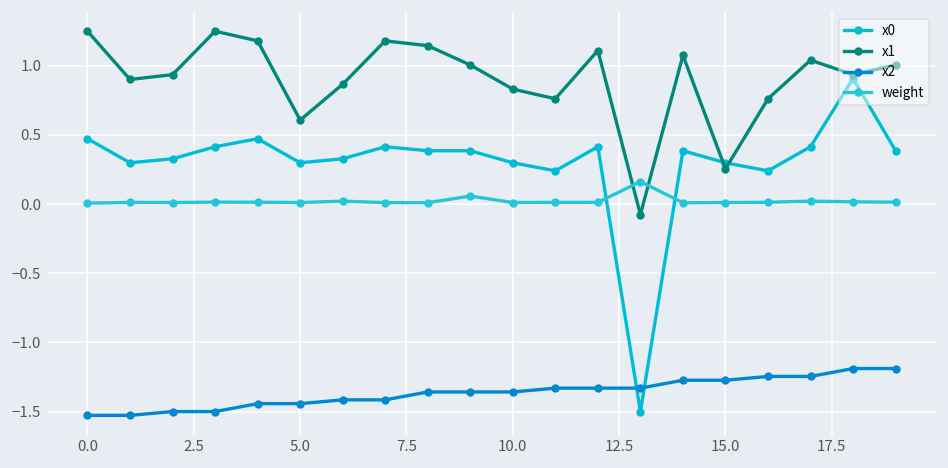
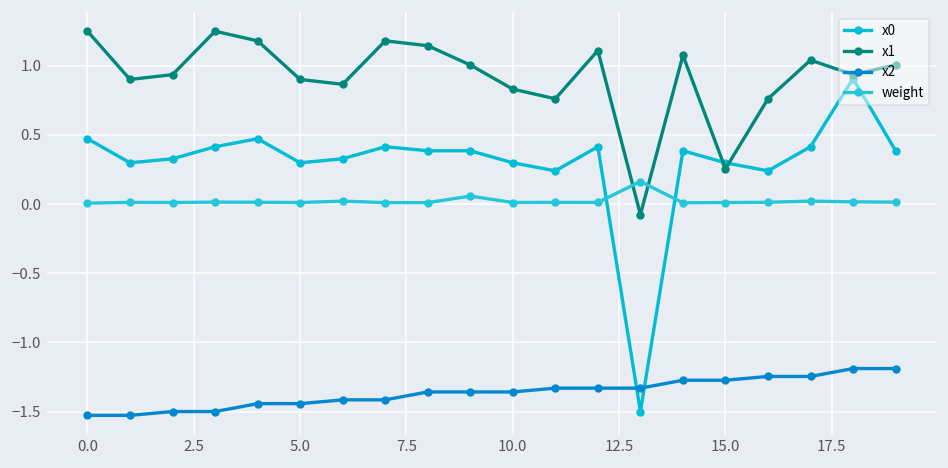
  {
    "x1": {
      "0.0": 1.25,
-     "5.0": 0.61,
+     "5.0": 0.90,
      "10.0": 0.83,
      "15.0": 0.26
    }
  }
